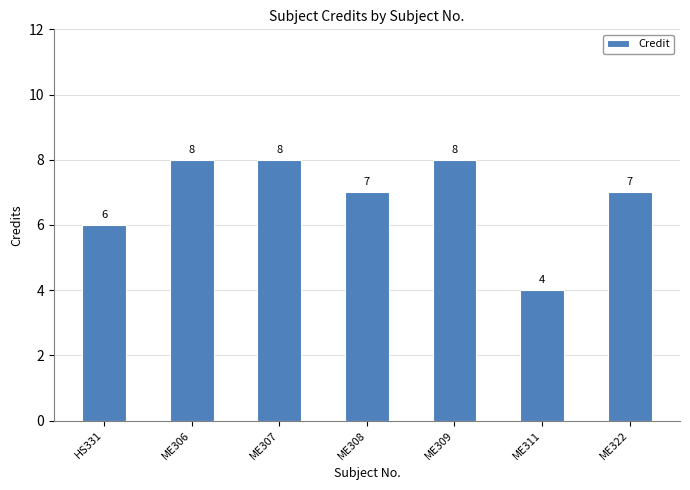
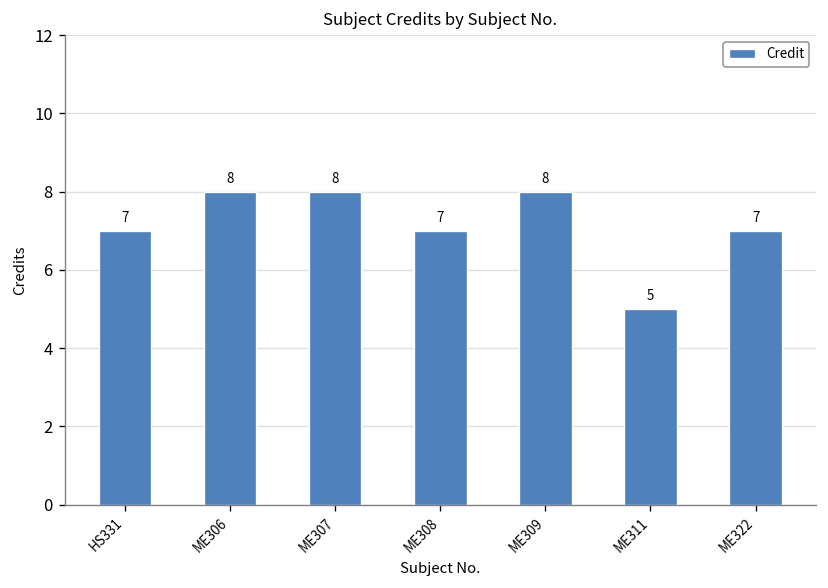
  {
-   "HS331": 6,
+   "HS331": 7,
    "ME306": 8,
    "ME307": 8,
    "ME308": 7,
    "ME309": 8,
-   "ME311": 4,
+   "ME311": 5,
    "ME322": 7
  }
